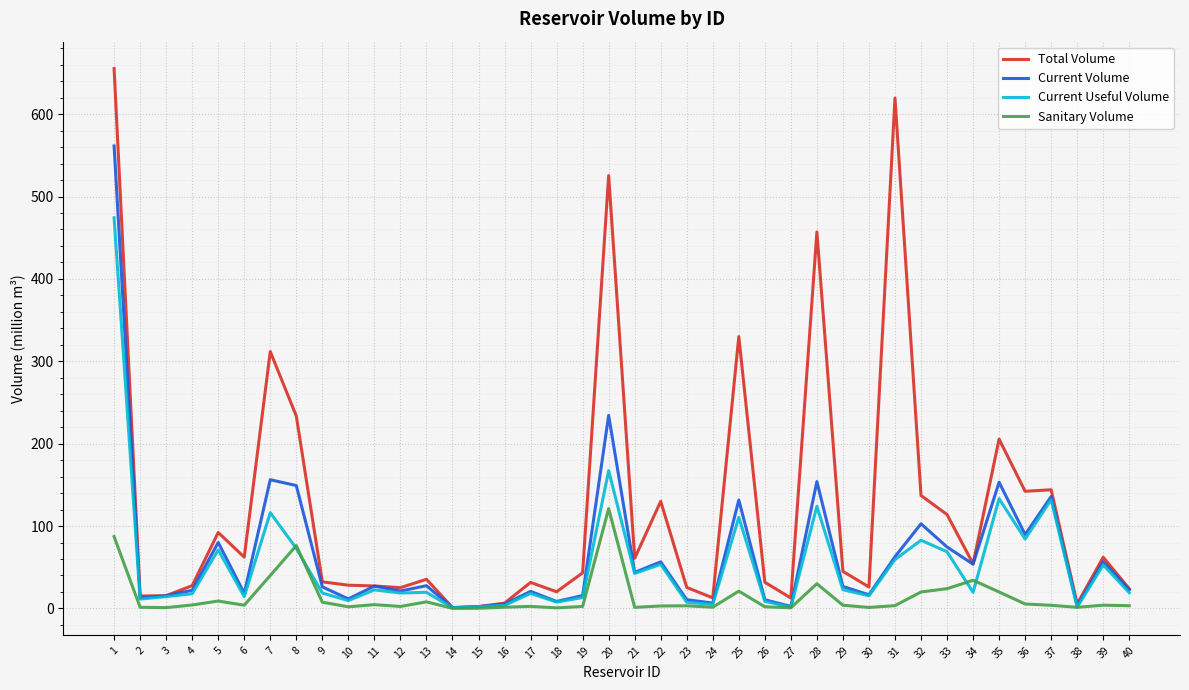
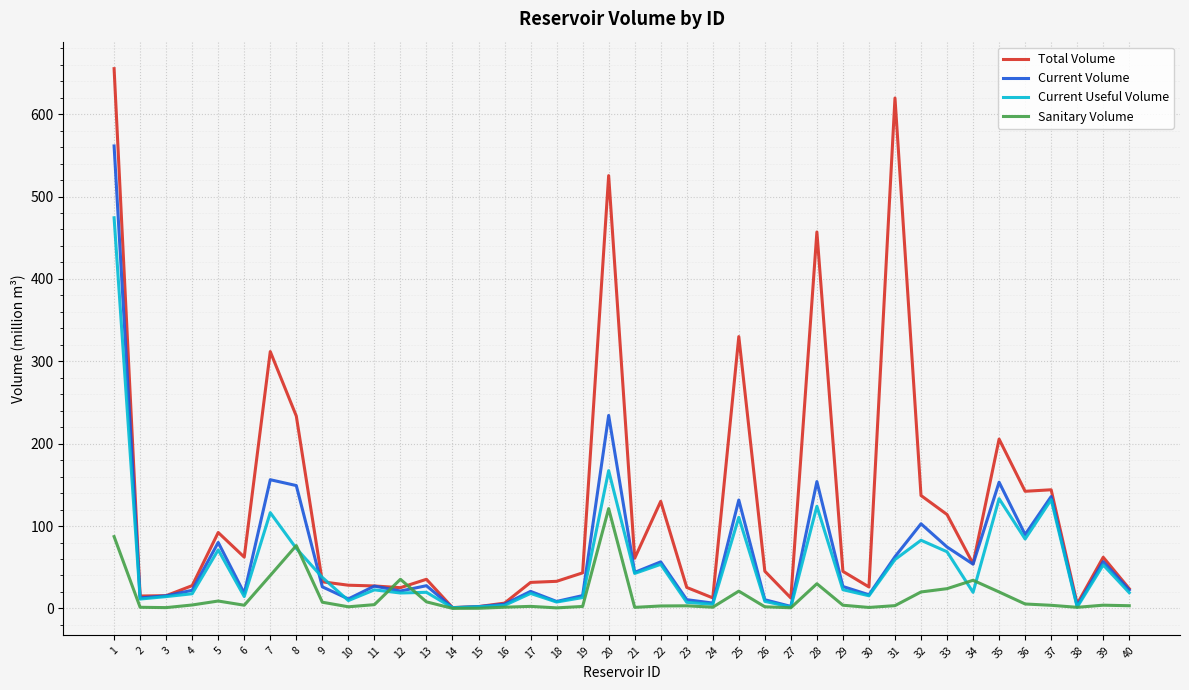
  {
    "Total Volume": {
      "1": 660,
      "4": 30,
      "5": 90,
      "6": 60,
      "7": 310,
      "8": 230,
      "9": 30,
      "10": 30,
      "12": 30,
      "13": 40,
      "17": 30,
-     "18": 20,
+     "18": 30,
      "19": 40,
      "20": 530,
      "21": 60,
      "22": 130,
      "23": 30,
      "24": 10,
      "25": 330,
-     "26": 30,
+     "26": 50,
      "27": 10,
      "28": 460,
      "29": 50,
      "30": 30,
      "31": 620,
      "32": 140,
      "33": 110,
      "35": 210,
      "36": 140,
      "37": 140,
      "39": 60
    },
    "Current Volume": {
      "1": 560,
      "4": 20,
      "5": 80,
      "6": 20,
      "7": 160,
      "8": 150,
      "9": 30,
      "13": 30,
      "20": 230,
      "23": 10,
      "25": 130,
      "28": 150,
      "29": 30,
      "31": 60,
      "32": 100,
      "33": 70,
      "35": 150,
      "36": 90,
      "37": 140,
      "39": 60
    },
    "Current Useful Volume": {
      "1": 470,
      "4": 20,
      "5": 70,
      "6": 10,
      "7": 120,
      "8": 70,
-     "9": 20,
+     "9": 40,
      "11": 20,
      "13": 20,
      "20": 170,
      "23": 10,
      "25": 110,
      "28": 120,
      "29": 20,
      "31": 60,
      "32": 80,
      "33": 70,
      "34": 20,
      "35": 130,
      "36": 80,
      "37": 130,
      "39": 50,
      "40": 20
    },
    "Sanitary Volume": {
      "1": 90,
      "2": 0,
      "3": 0,
      "4": 0,
      "5": 10,
      "6": 0,
      "7": 40,
      "8": 80,
      "9": 10,
      "10": 0,
      "11": 0,
-     "12": 0,
+     "12": 40,
      "13": 10,
      "17": 0,
      "18": 0,
      "19": 0,
      "20": 120,
      "21": 0,
      "22": 0,
      "23": 0,
      "24": 0,
      "25": 20,
      "26": 0,
      "28": 30,
      "29": 0,
      "30": 0,
      "31": 0,
      "32": 20,
      "33": 20,
      "34": 30,
      "35": 20,
      "36": 10,
      "37": 0,
      "39": 0,
      "40": 0
    }
  }
